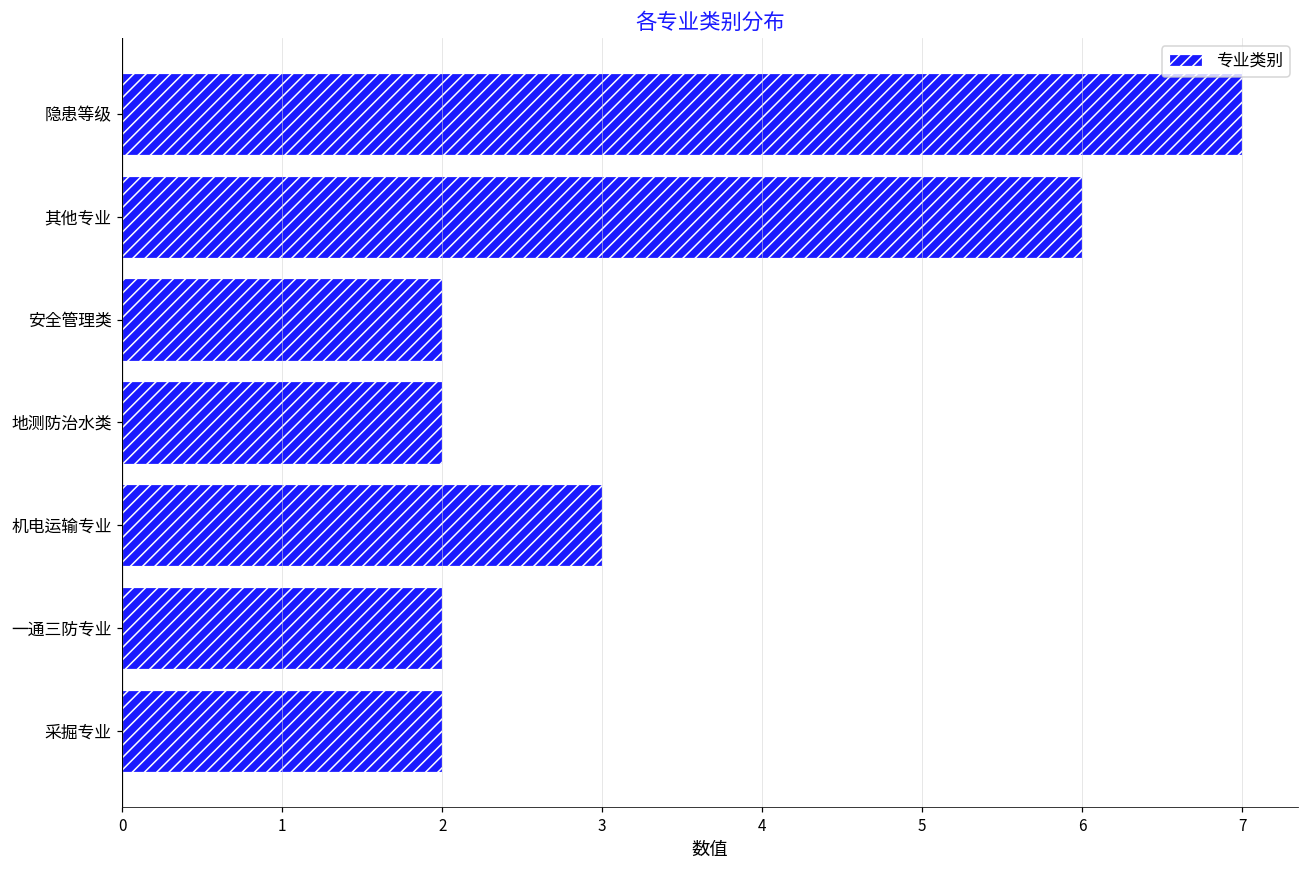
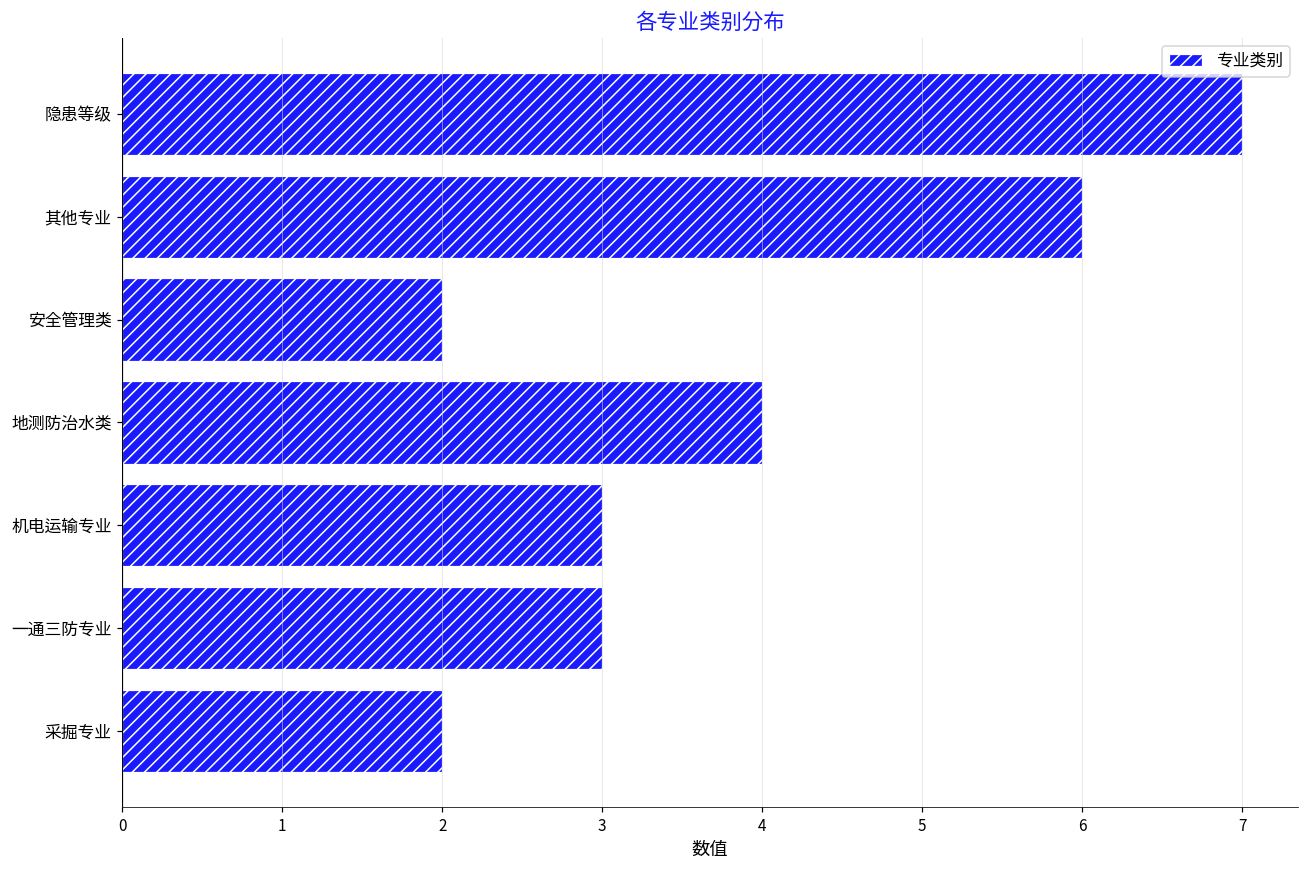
  {
    "隐患等级": 7,
    "其他专业": 6,
    "安全管理类": 2,
-   "地测防治水类": 2,
+   "地测防治水类": 4,
    "机电运输专业": 3,
-   "一通三防专业": 2,
+   "一通三防专业": 3,
    "采掘专业": 2
  }
